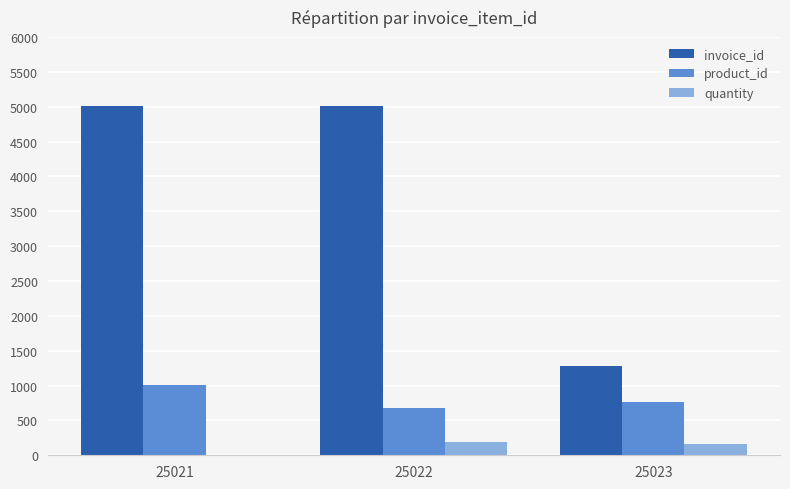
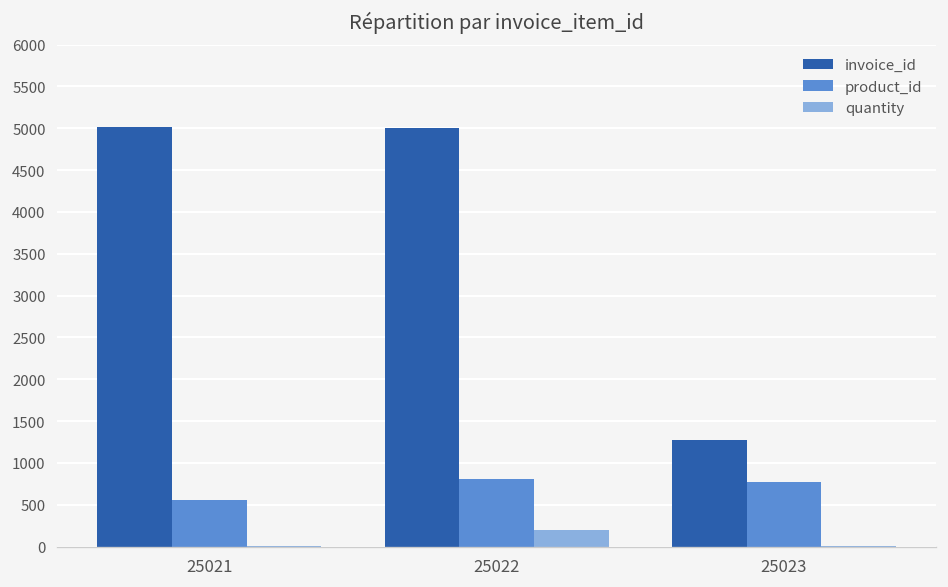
  {
    "invoice_id": {
      "25021": 5000,
      "25022": 5000,
      "25023": 1300
    },
    "product_id": {
-     "25021": 1000,
-     "25022": 700,
+     "25021": 600,
+     "25022": 800,
      "25023": 800
    },
    "quantity": {
      "25022": 200,
-     "25023": 200
+     "25023": 0
    }
  }
